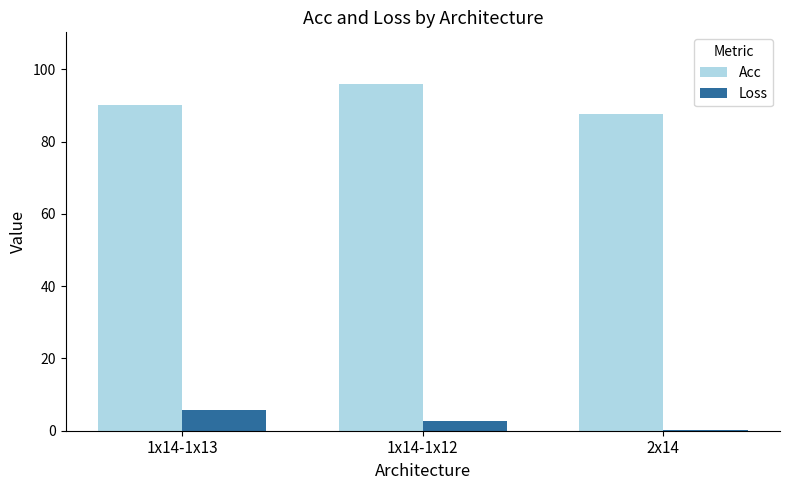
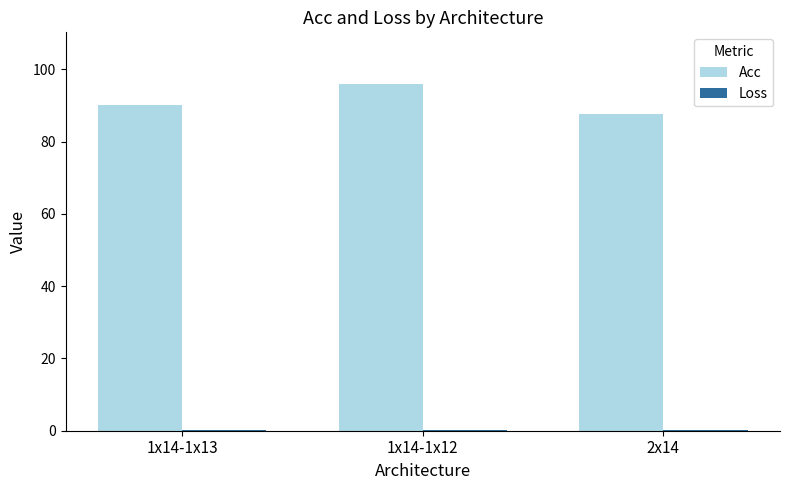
  {
    "Acc": {
      "1x14-1x13": 90,
      "1x14-1x12": 96,
      "2x14": 88
    },
    "Loss": {
-     "1x14-1x13": 6,
-     "1x14-1x12": 3
+     "1x14-1x13": 0,
+     "1x14-1x12": 0
    }
  }
